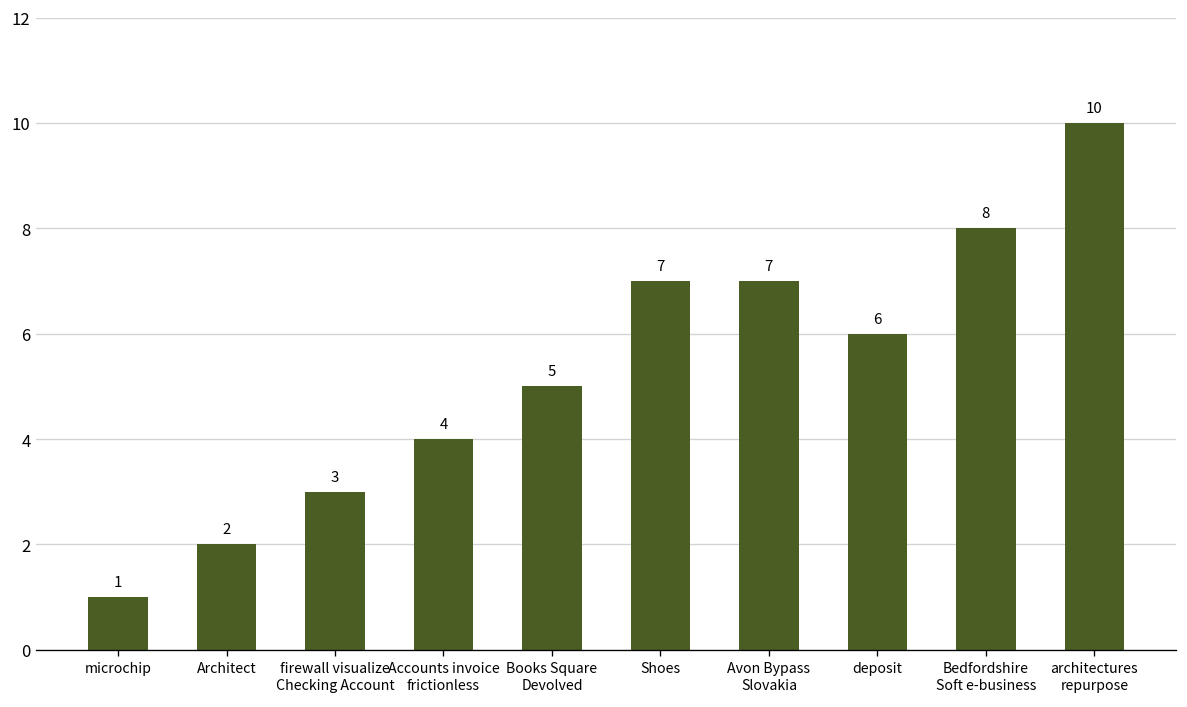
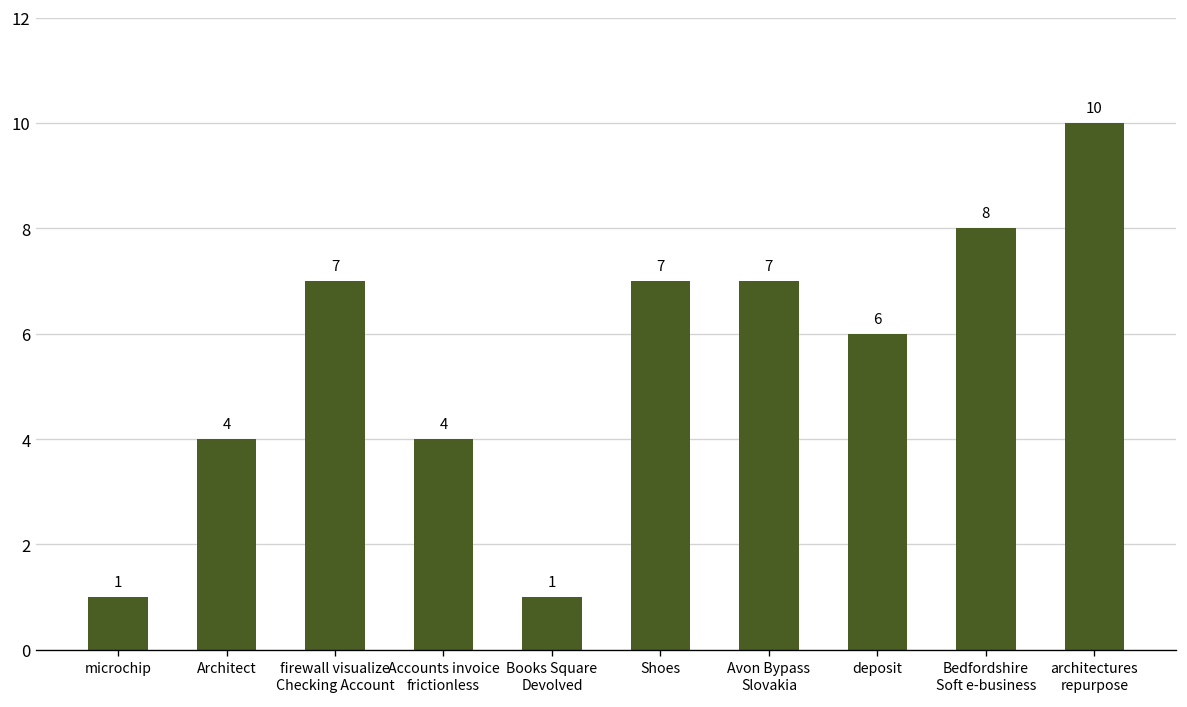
  {
    "microchip": 1,
-   "Architect": 2,
-   "firewall visualize Checking Account": 3,
+   "Architect": 4,
+   "firewall visualize Checking Account": 7,
    "Accounts invoice frictionless": 4,
-   "Books Square Devolved": 5,
+   "Books Square Devolved": 1,
    "Shoes": 7,
    "Avon Bypass Slovakia": 7,
    "deposit": 6,
    "Bedfordshire Soft e-business": 8,
    "architectures repurpose": 10
  }
